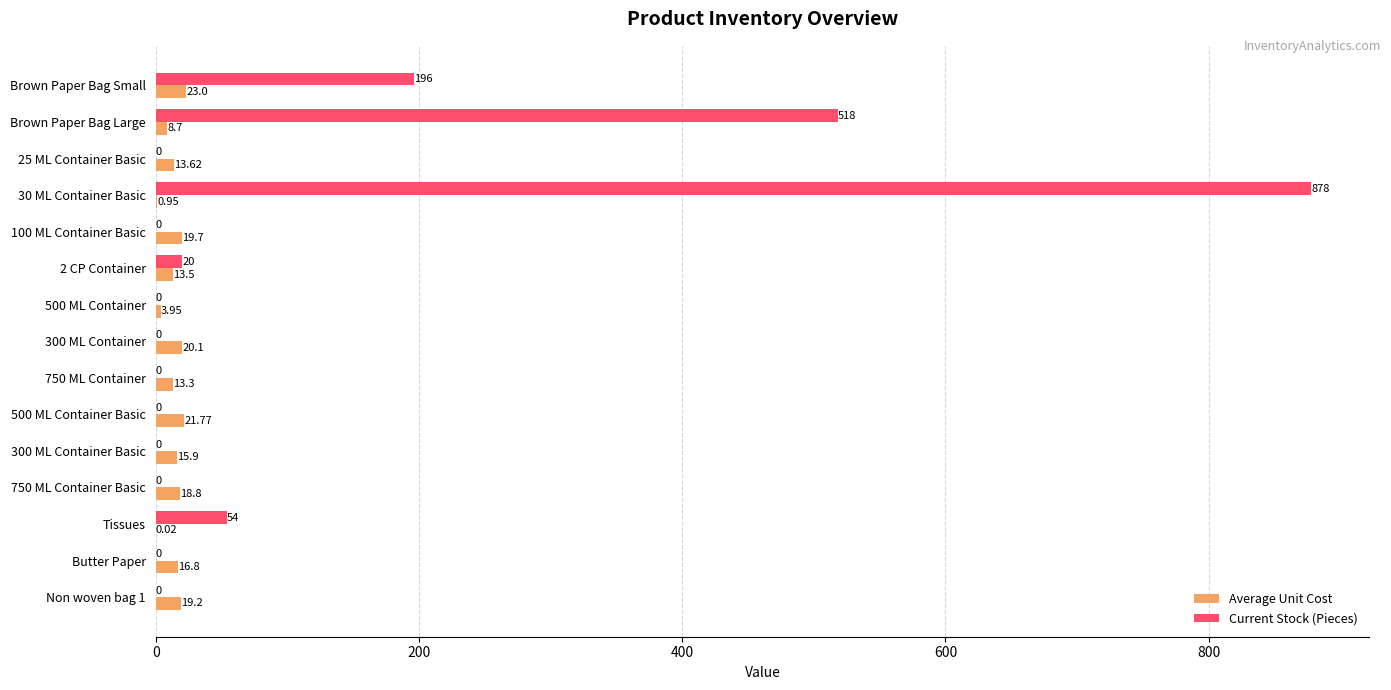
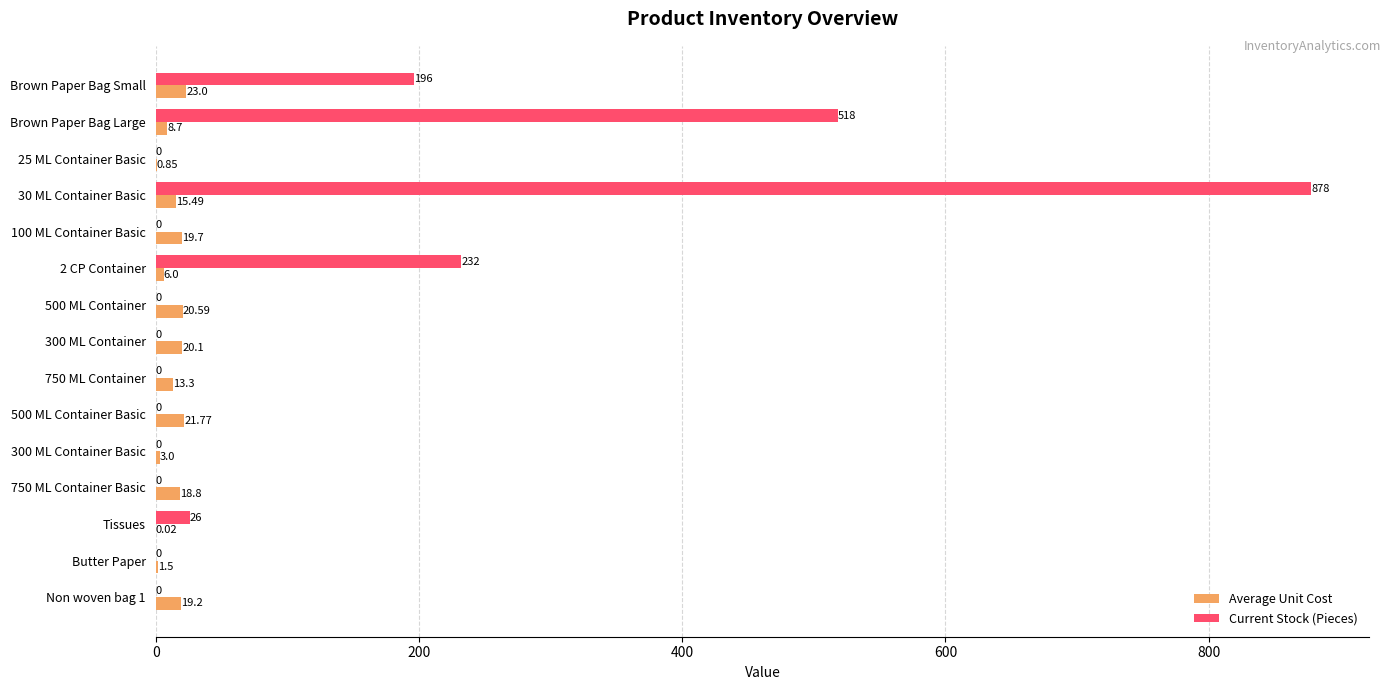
  {
    "Average Unit Cost": {
      "Brown Paper Bag Small": 23.0,
      "Brown Paper Bag Large": 8.7,
-     "25 ML Container Basic": 13.62,
-     "30 ML Container Basic": 0.95,
+     "25 ML Container Basic": 0.85,
+     "30 ML Container Basic": 15.49,
      "100 ML Container Basic": 19.7,
-     "2 CP Container": 13.5,
-     "500 ML Container": 3.95,
+     "2 CP Container": 6.0,
+     "500 ML Container": 20.59,
      "300 ML Container": 20.1,
      "750 ML Container": 13.3,
      "500 ML Container Basic": 21.77,
-     "300 ML Container Basic": 15.9,
+     "300 ML Container Basic": 3.0,
      "750 ML Container Basic": 18.8,
      "Tissues": 0.02,
-     "Butter Paper": 16.8,
+     "Butter Paper": 1.5,
      "Non woven bag 1": 19.2
    },
    "Current Stock (Pieces)": {
      "Brown Paper Bag Small": 196,
      "Brown Paper Bag Large": 518,
      "25 ML Container Basic": 0,
      "30 ML Container Basic": 878,
      "100 ML Container Basic": 0,
-     "2 CP Container": 20,
+     "2 CP Container": 232,
      "500 ML Container": 0,
      "300 ML Container": 0,
      "750 ML Container": 0,
      "500 ML Container Basic": 0,
      "300 ML Container Basic": 0,
      "750 ML Container Basic": 0,
-     "Tissues": 54,
+     "Tissues": 26,
      "Butter Paper": 0,
      "Non woven bag 1": 0
    }
  }
